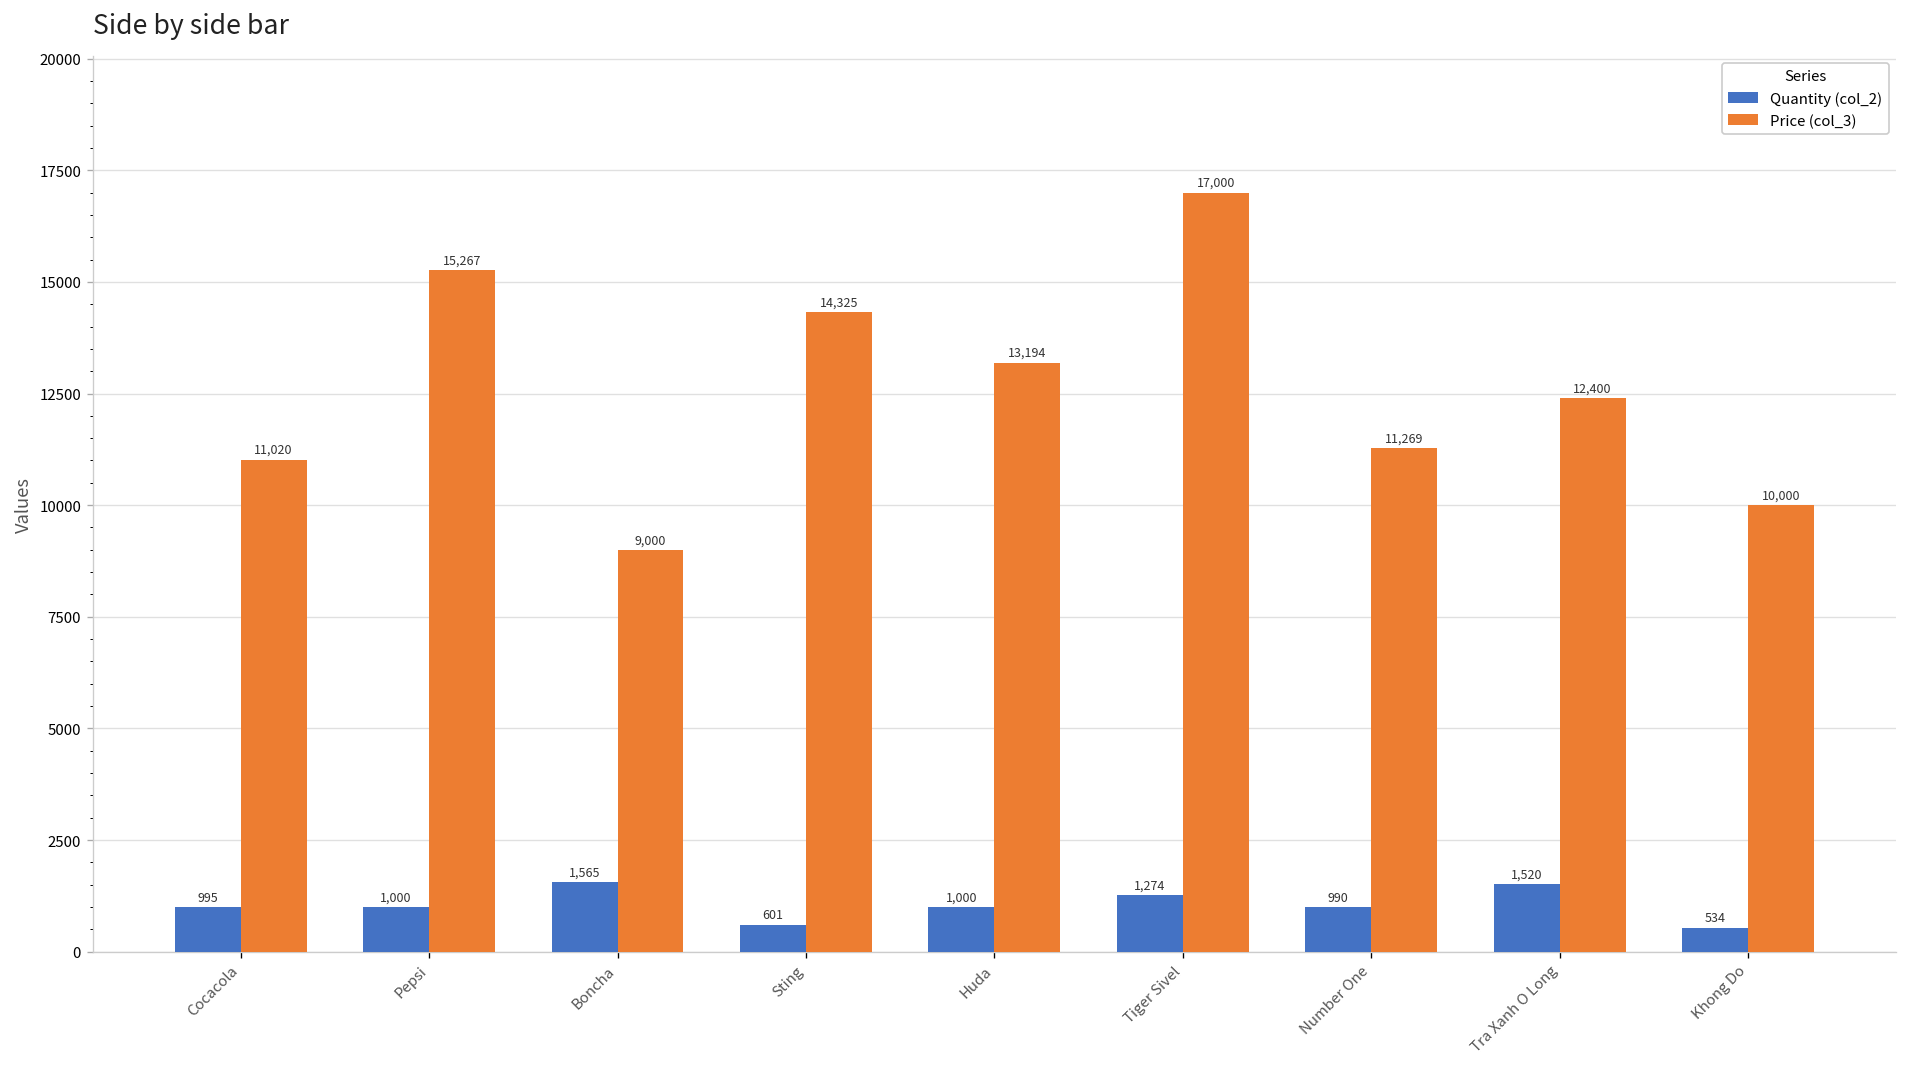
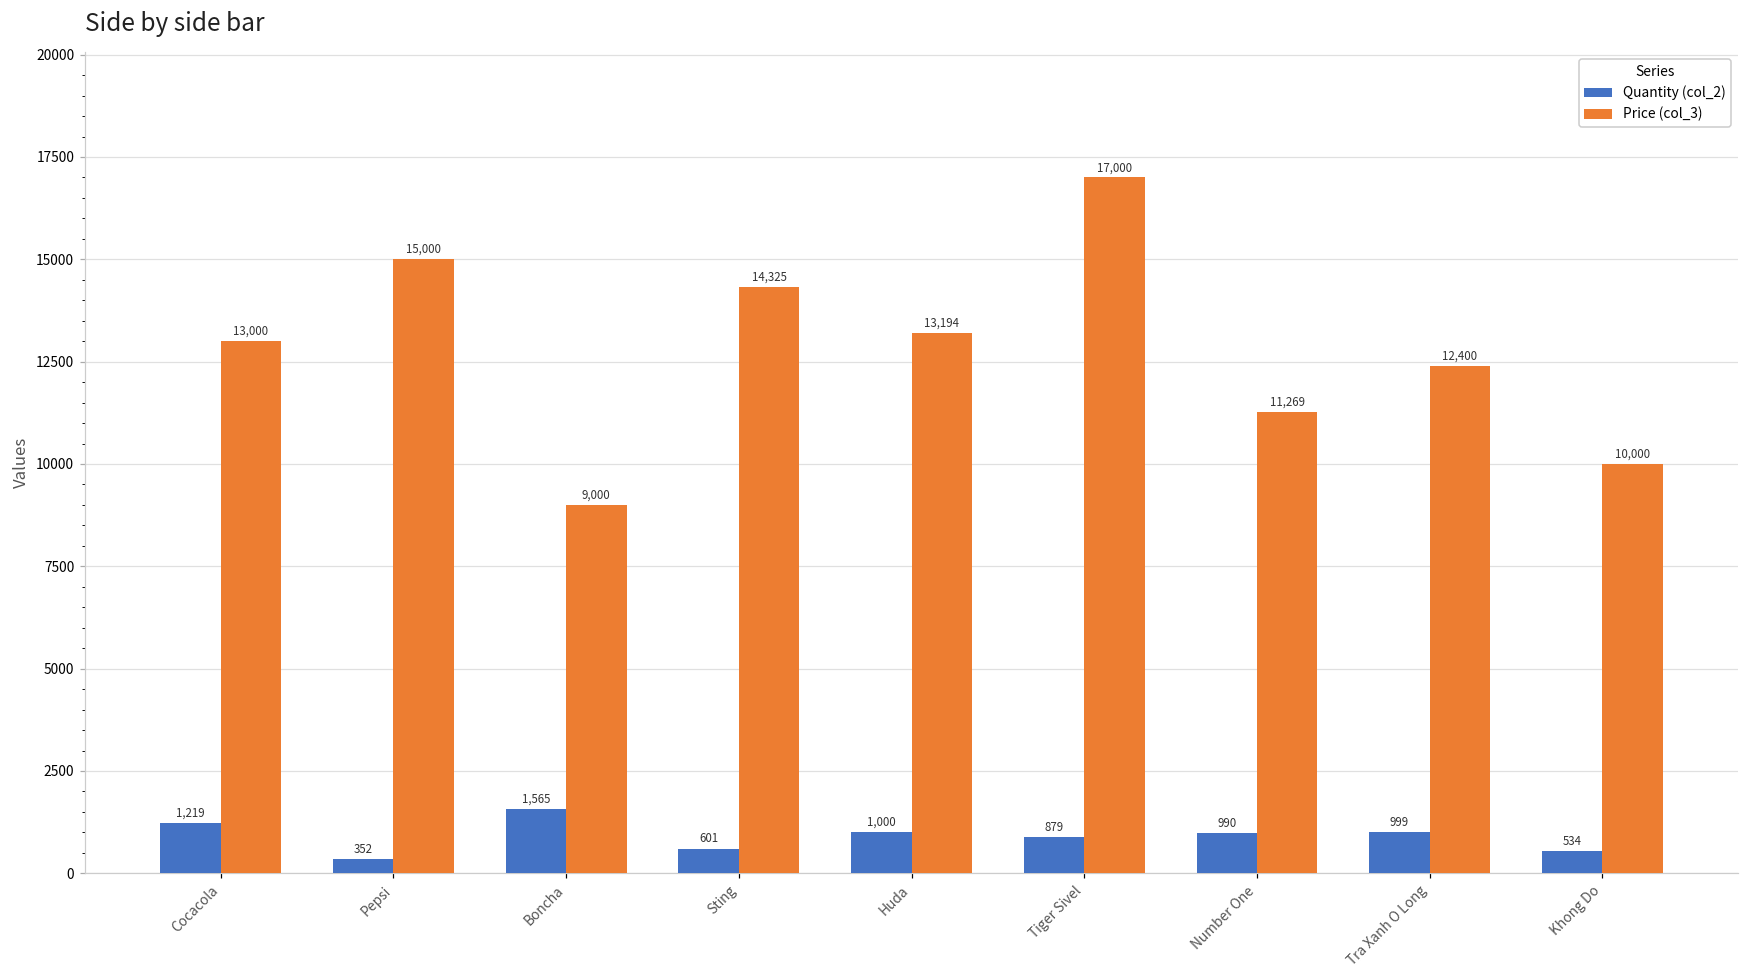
  {
    "Quantity (col_2)": {
-     "Cocacola": "995",
-     "Pepsi": "1,000",
+     "Cocacola": "1,219",
+     "Pepsi": "352",
      "Boncha": "1,565",
      "Sting": "601",
      "Huda": "1,000",
-     "Tiger Sivel": "1,274",
+     "Tiger Sivel": "879",
      "Number One": "990",
-     "Tra Xanh O Long": "1,520",
+     "Tra Xanh O Long": "999",
      "Khong Do": "534"
    },
    "Price (col_3)": {
-     "Cocacola": "11,020",
-     "Pepsi": "15,267",
+     "Cocacola": "13,000",
+     "Pepsi": "15,000",
      "Boncha": "9,000",
      "Sting": "14,325",
      "Huda": "13,194",
      "Tiger Sivel": "17,000",
      "Number One": "11,269",
      "Tra Xanh O Long": "12,400",
      "Khong Do": "10,000"
    }
  }
